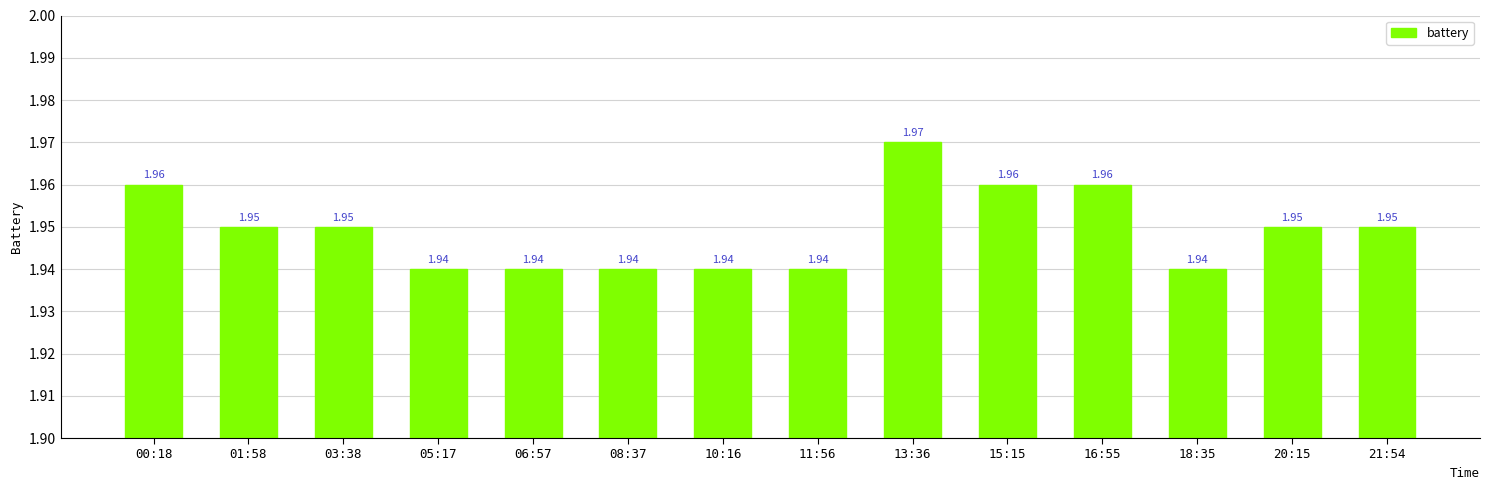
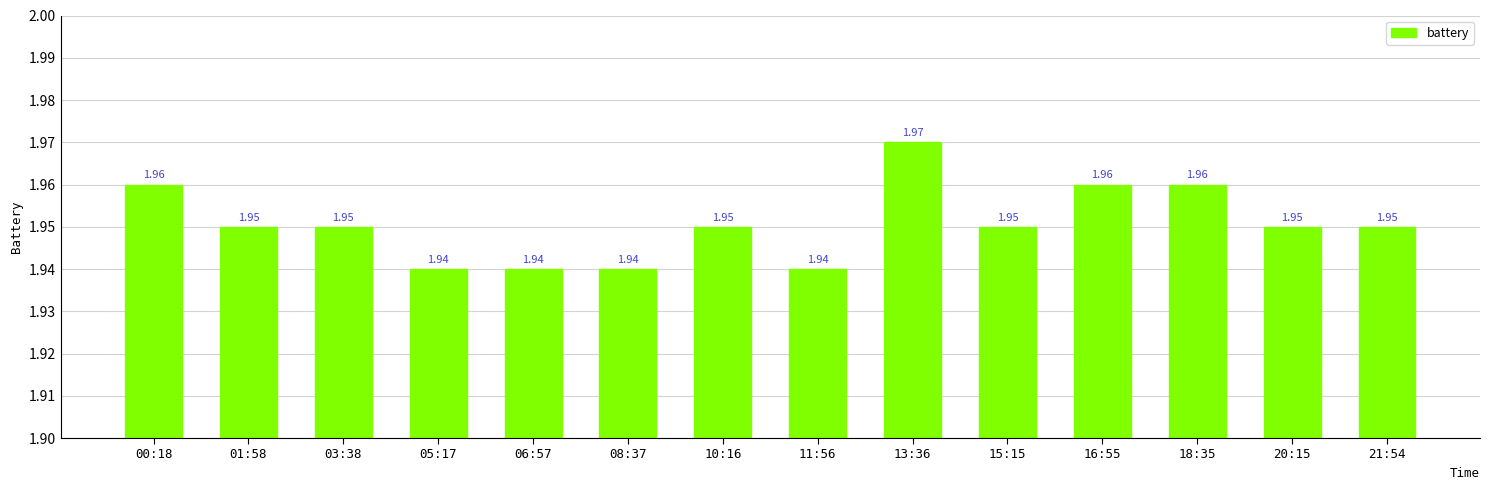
  {
    "00:18": 1.96,
    "01:58": 1.95,
    "03:38": 1.95,
    "05:17": 1.94,
    "06:57": 1.94,
    "08:37": 1.94,
-   "10:16": 1.94,
+   "10:16": 1.95,
    "11:56": 1.94,
    "13:36": 1.97,
-   "15:15": 1.96,
+   "15:15": 1.95,
    "16:55": 1.96,
-   "18:35": 1.94,
+   "18:35": 1.96,
    "20:15": 1.95,
    "21:54": 1.95
  }
